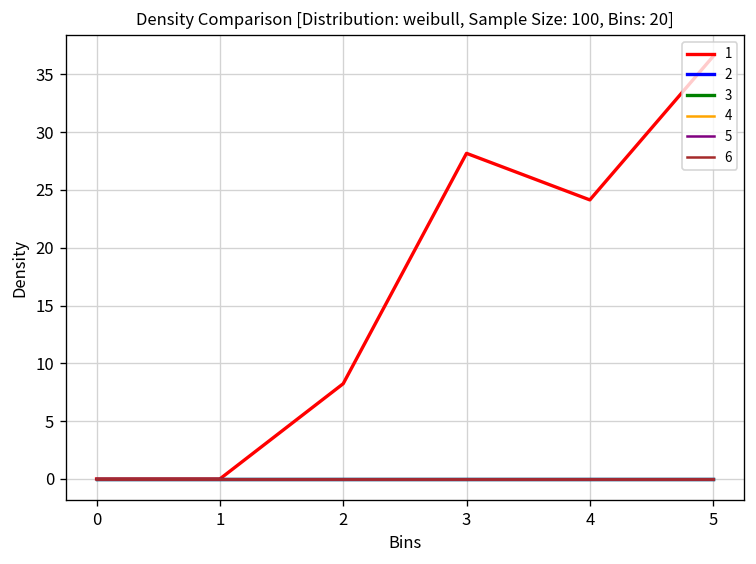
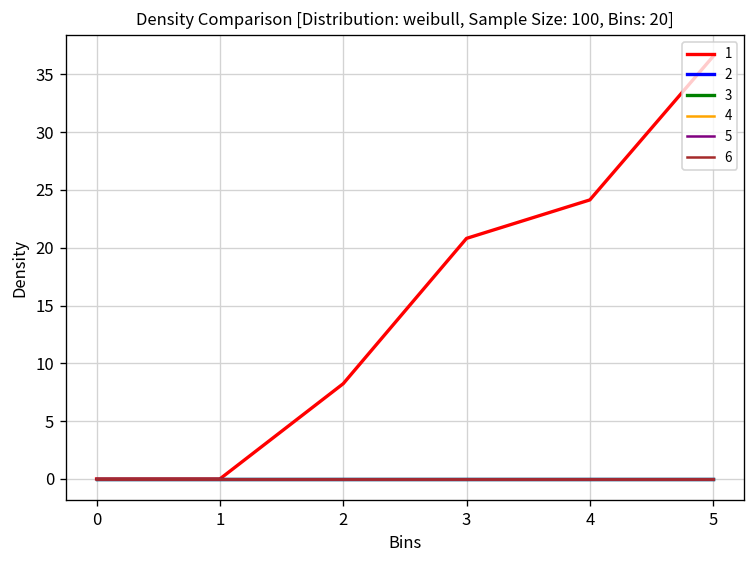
  {
    "1": {
      "2": 8,
-     "3": 28,
+     "3": 21,
      "4": 24
    },
    "6": {
      "2": 0,
      "3": 0,
      "4": 0,
      "5": 0
    }
  }
